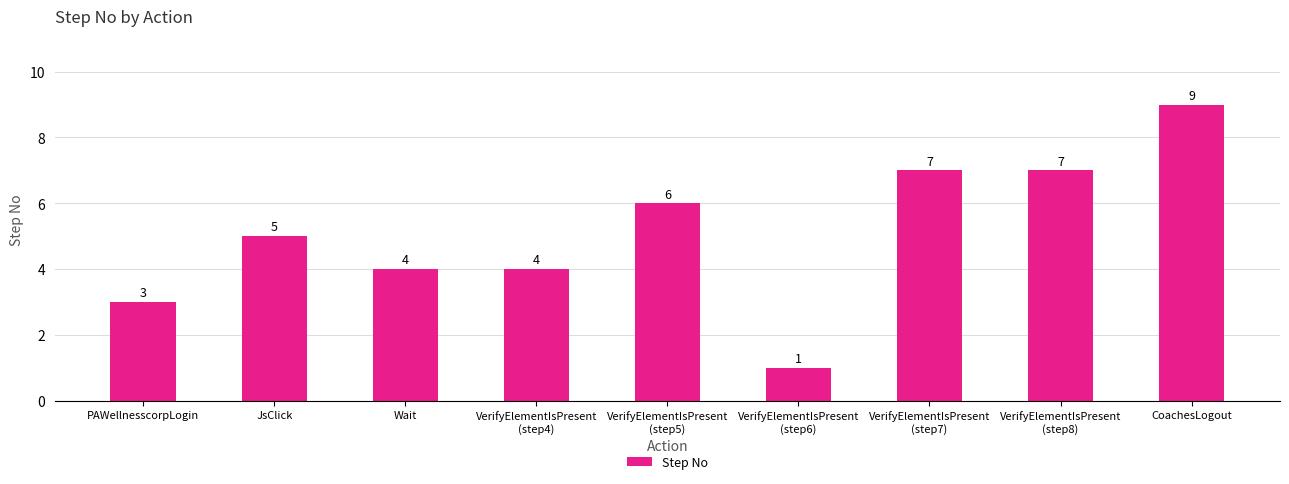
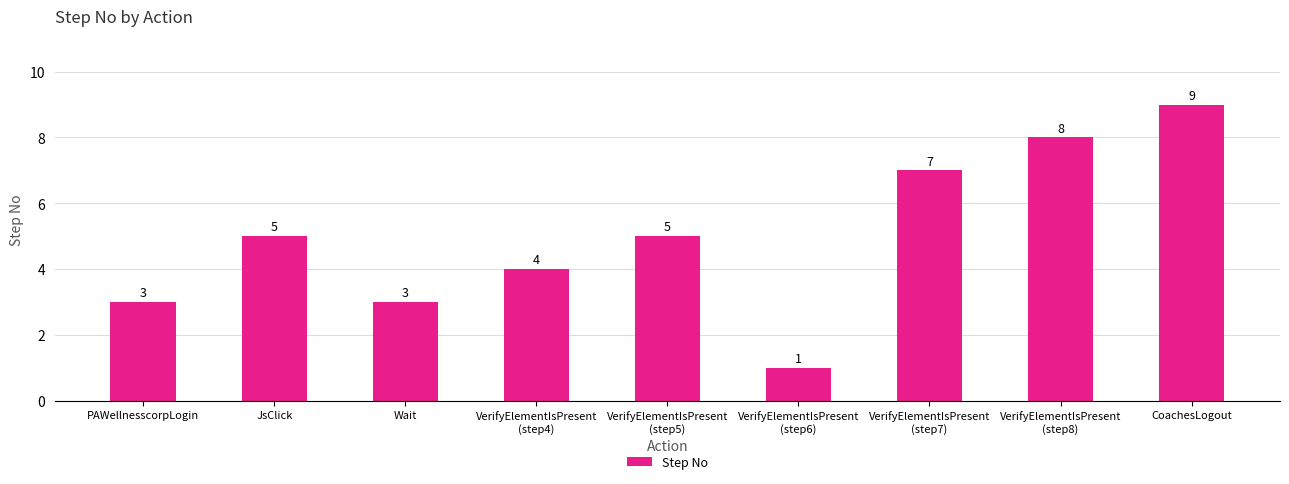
  {
    "PAWellnesscorpLogin": 3,
    "JsClick": 5,
-   "Wait": 4,
+   "Wait": 3,
    "VerifyElementIsPresent (step4)": 4,
-   "VerifyElementIsPresent (step5)": 6,
+   "VerifyElementIsPresent (step5)": 5,
    "VerifyElementIsPresent (step6)": 1,
    "VerifyElementIsPresent (step7)": 7,
-   "VerifyElementIsPresent (step8)": 7,
+   "VerifyElementIsPresent (step8)": 8,
    "CoachesLogout": 9
  }
